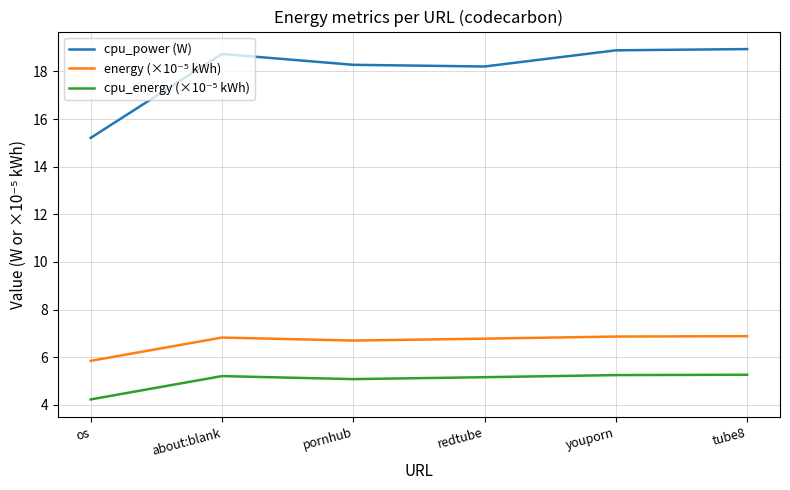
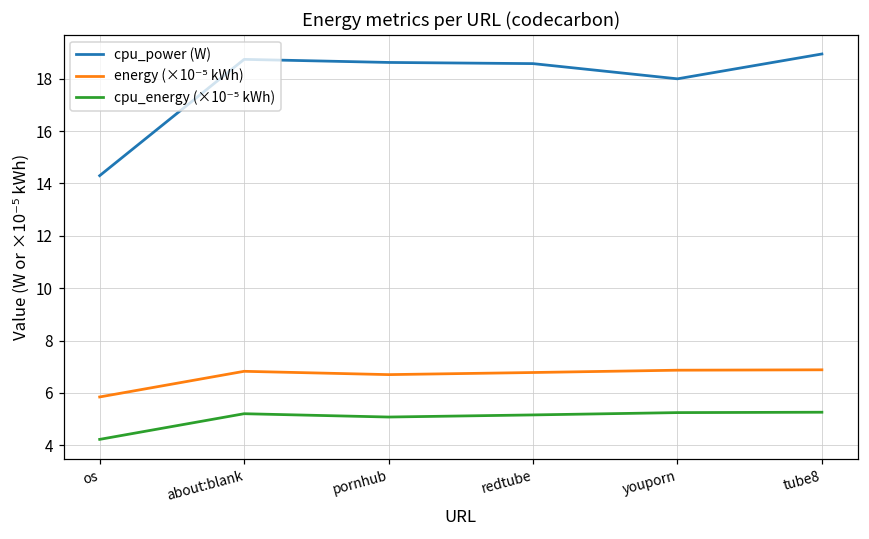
  {
    "cpu_power (W)": {
-     "os": 15.2,
-     "pornhub": 18.3,
-     "redtube": 18.2,
-     "youporn": 18.9,
+     "os": 14.3,
+     "pornhub": 18.6,
+     "redtube": 18.6,
+     "youporn": 18.0,
      "tube8": 18.9
    },
    "energy (×10⁻⁵ kWh)": {
      "os": 5.8,
      "about:blank": 6.8,
      "pornhub": 6.7,
      "redtube": 6.8,
      "youporn": 6.9,
      "tube8": 6.9
    },
    "cpu_energy (×10⁻⁵ kWh)": {
      "os": 4.2,
      "about:blank": 5.2,
      "pornhub": 5.1,
      "redtube": 5.2,
      "youporn": 5.2,
      "tube8": 5.3
    }
  }
